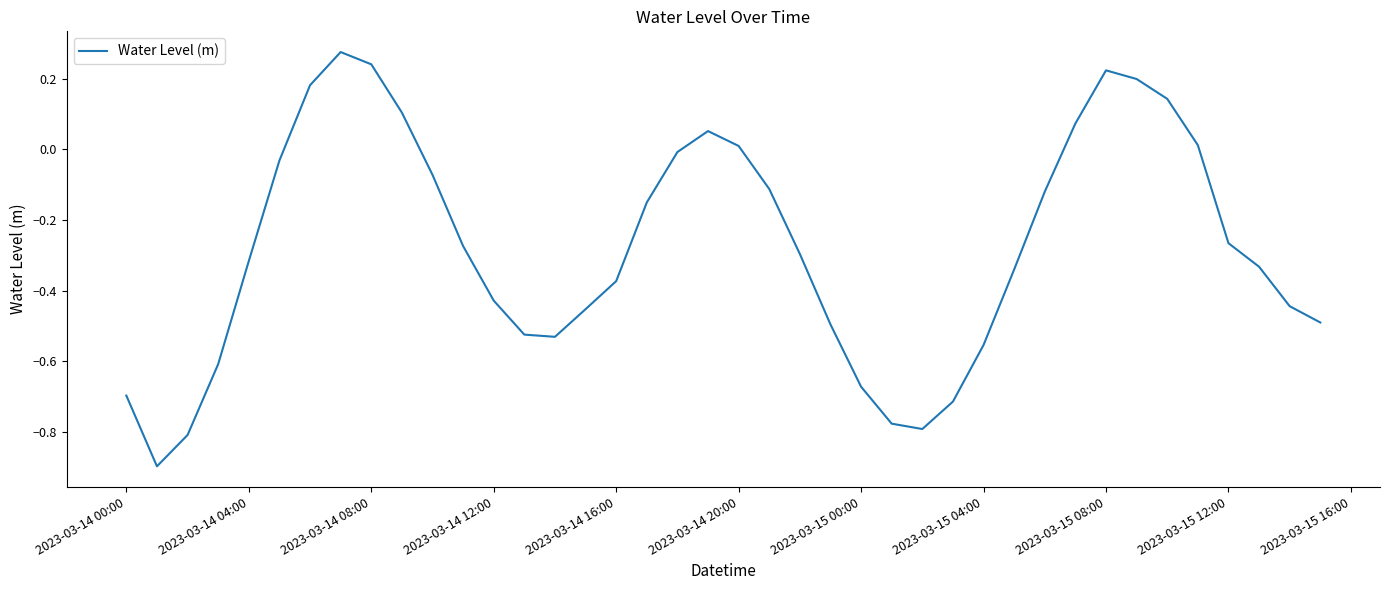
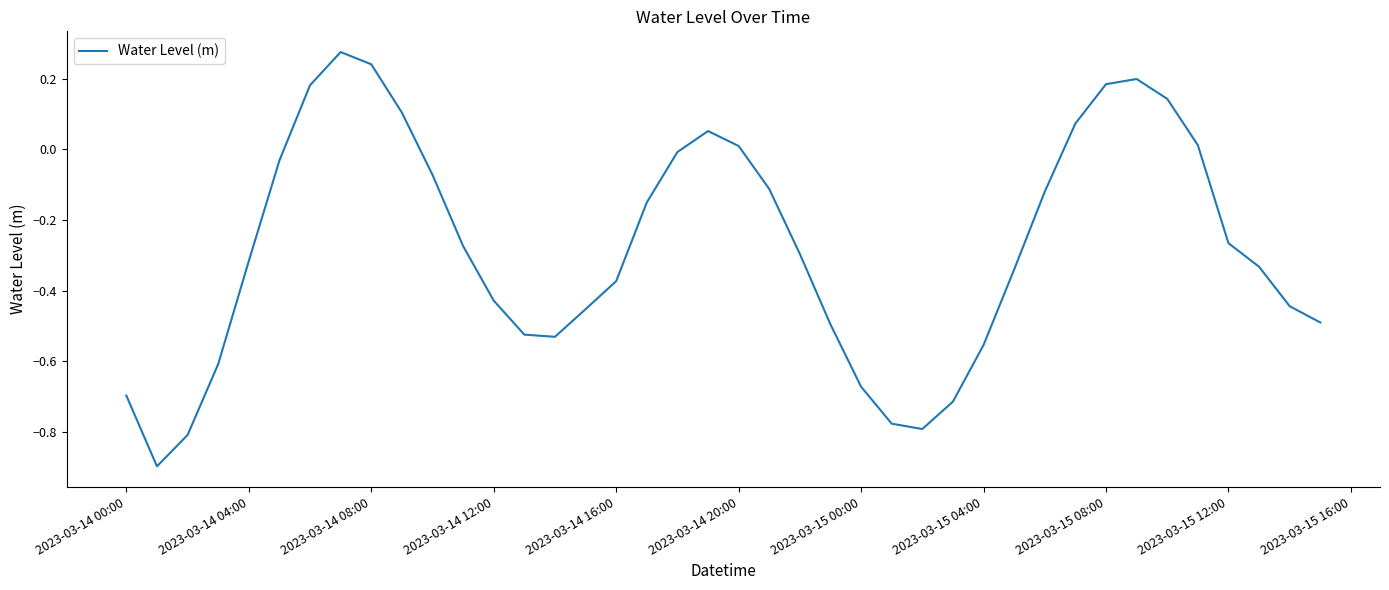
  {
    "2023-03-14 00:00": -0.70,
    "2023-03-14 04:00": -0.32,
    "2023-03-14 08:00": 0.24,
    "2023-03-14 12:00": -0.43,
    "2023-03-14 16:00": -0.37,
    "2023-03-14 20:00": 0.01,
    "2023-03-15 00:00": -0.67,
    "2023-03-15 04:00": -0.55,
-   "2023-03-15 08:00": 0.22,
+   "2023-03-15 08:00": 0.18,
    "2023-03-15 12:00": -0.27
  }
